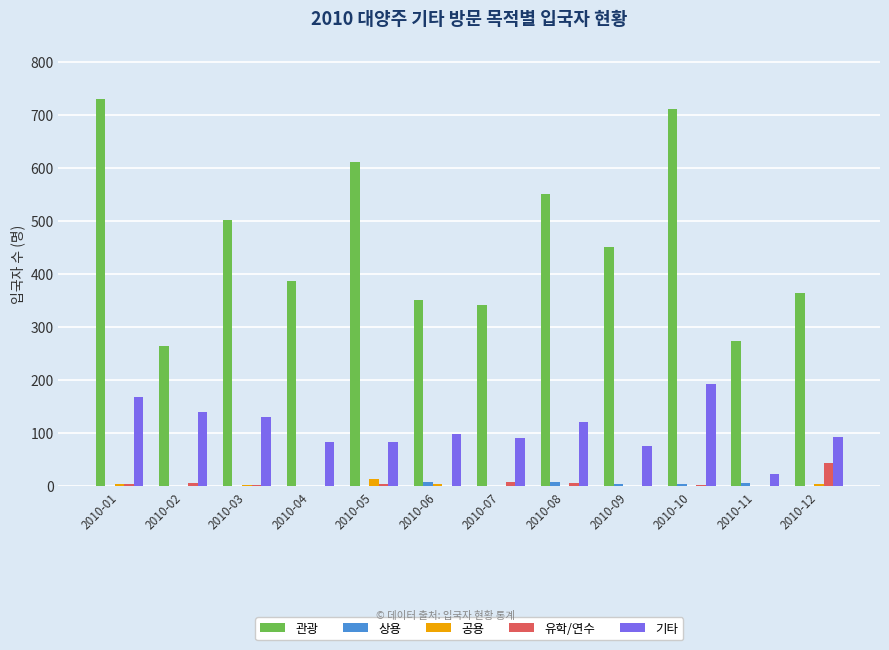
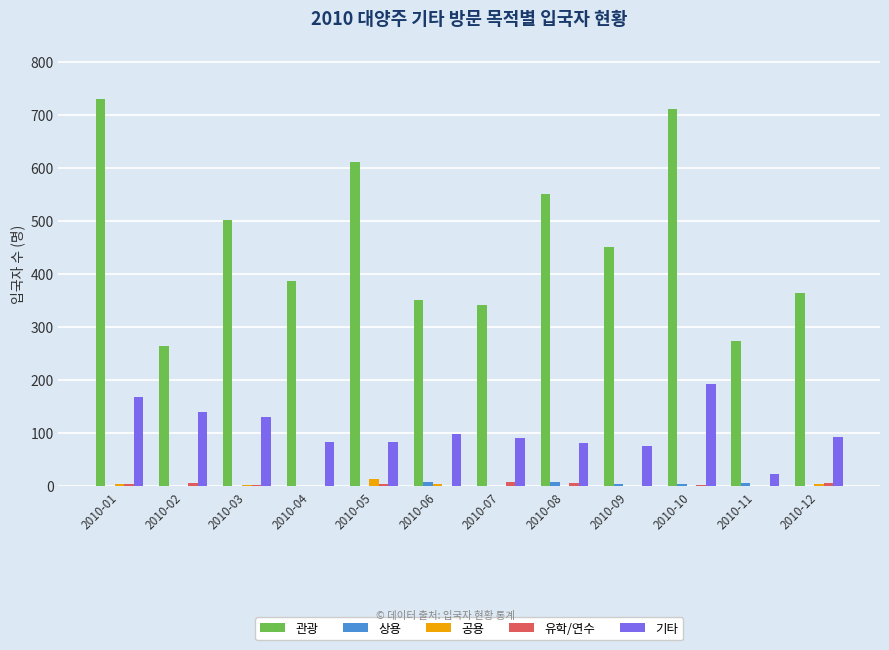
  {
    "관광": {
      "2010-01": 730,
      "2010-02": 260,
      "2010-03": 500,
      "2010-04": 390,
      "2010-05": 610,
      "2010-06": 350,
      "2010-07": 340,
      "2010-08": 550,
      "2010-09": 450,
      "2010-10": 710,
      "2010-11": 270,
      "2010-12": 360
    },
    "상용": {
      "2010-01": 0,
      "2010-02": 0,
      "2010-03": 0,
      "2010-04": 0,
      "2010-05": 0,
      "2010-06": 10,
      "2010-08": 10,
      "2010-11": 10
    },
    "공용": {
      "2010-02": 0,
      "2010-05": 10,
      "2010-07": 0,
      "2010-09": 0,
      "2010-10": 0
    },
    "유학/연수": {
      "2010-02": 10,
      "2010-04": 0,
      "2010-06": 0,
      "2010-07": 10,
      "2010-08": 10,
-     "2010-12": 40
+     "2010-12": 10
    },
    "기타": {
      "2010-01": 170,
      "2010-02": 140,
      "2010-03": 130,
      "2010-04": 80,
      "2010-05": 80,
      "2010-06": 100,
      "2010-07": 90,
-     "2010-08": 120,
+     "2010-08": 80,
      "2010-09": 80,
      "2010-10": 190,
      "2010-11": 20,
      "2010-12": 90
    }
  }
